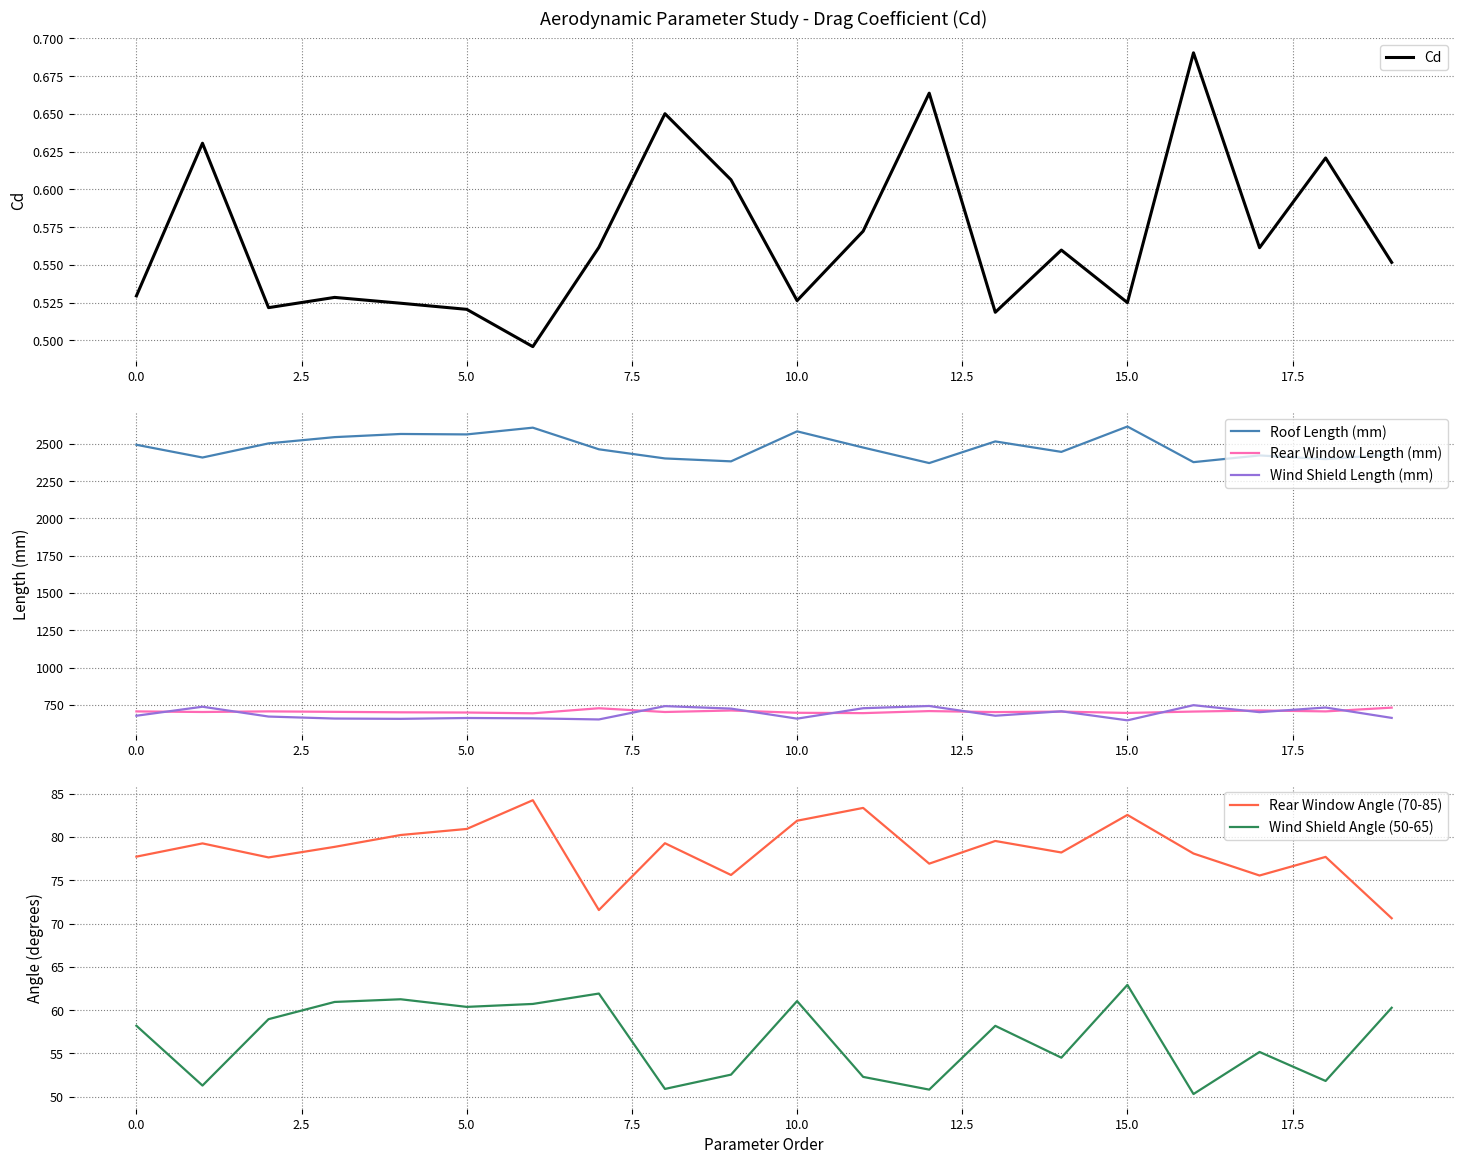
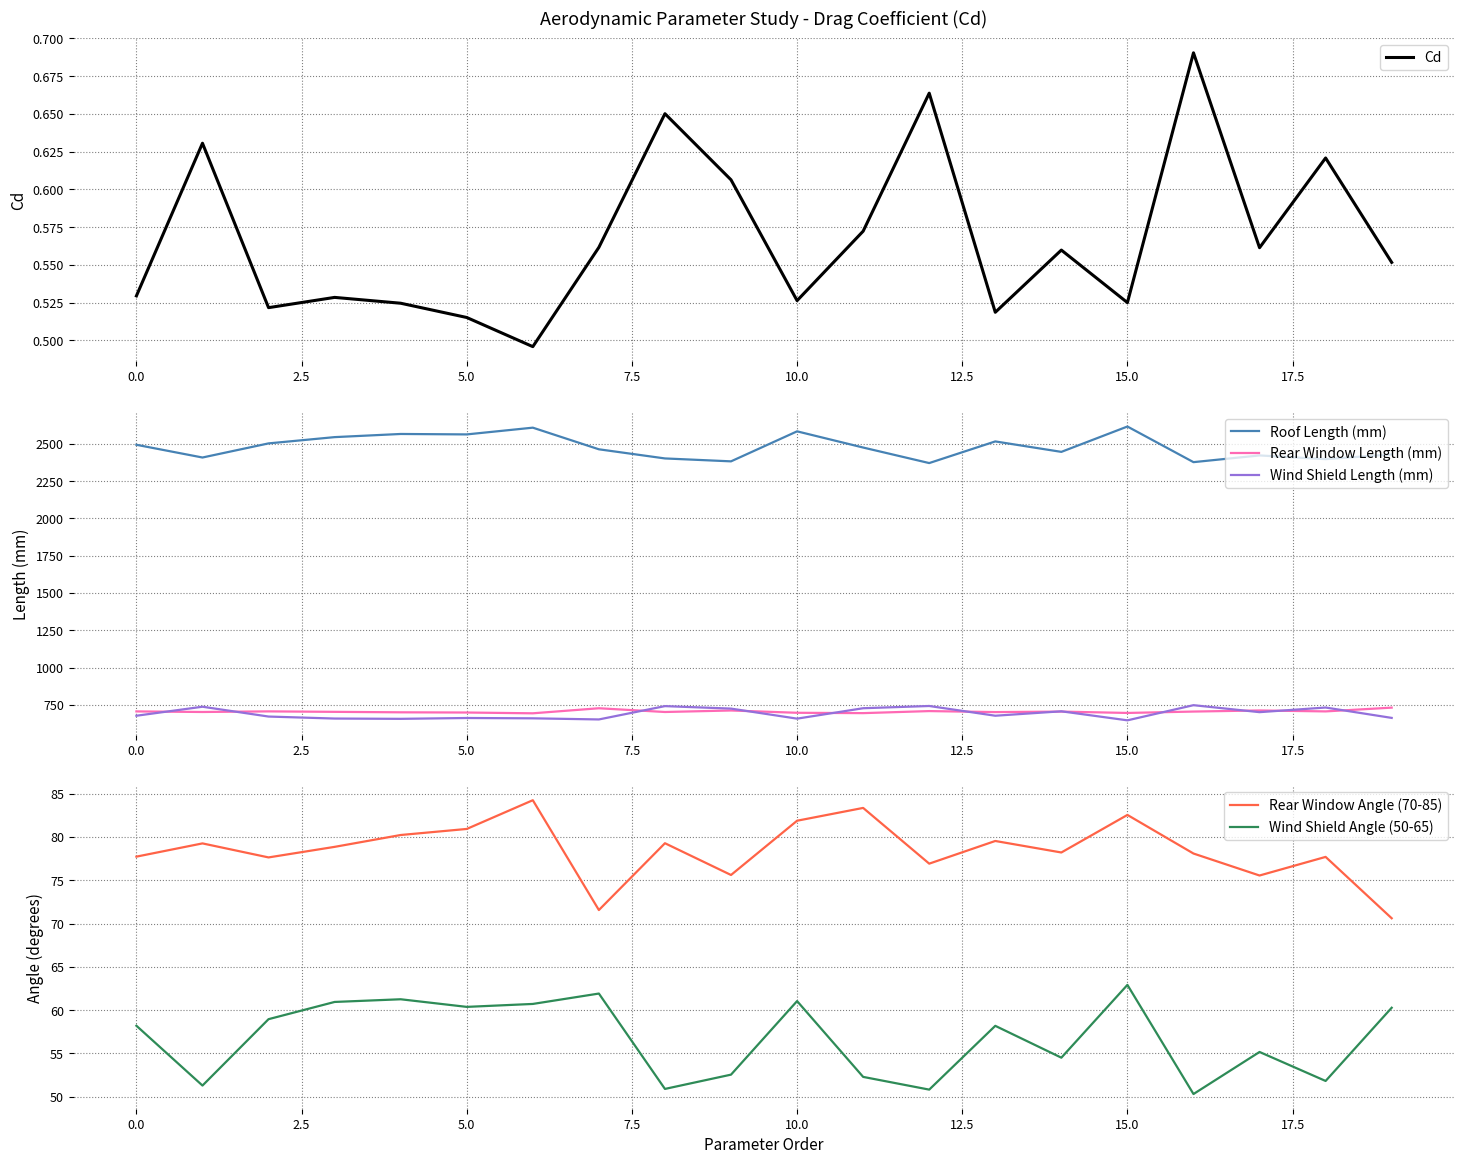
  {
    "Aerodynamic Parameter Study - Drag Coefficient (Cd)": {
      "0.0": 0.530,
-     "5.0": 0.521,
+     "5.0": 0.515,
      "10.0": 0.526,
      "15.0": 0.525
    }
  }
